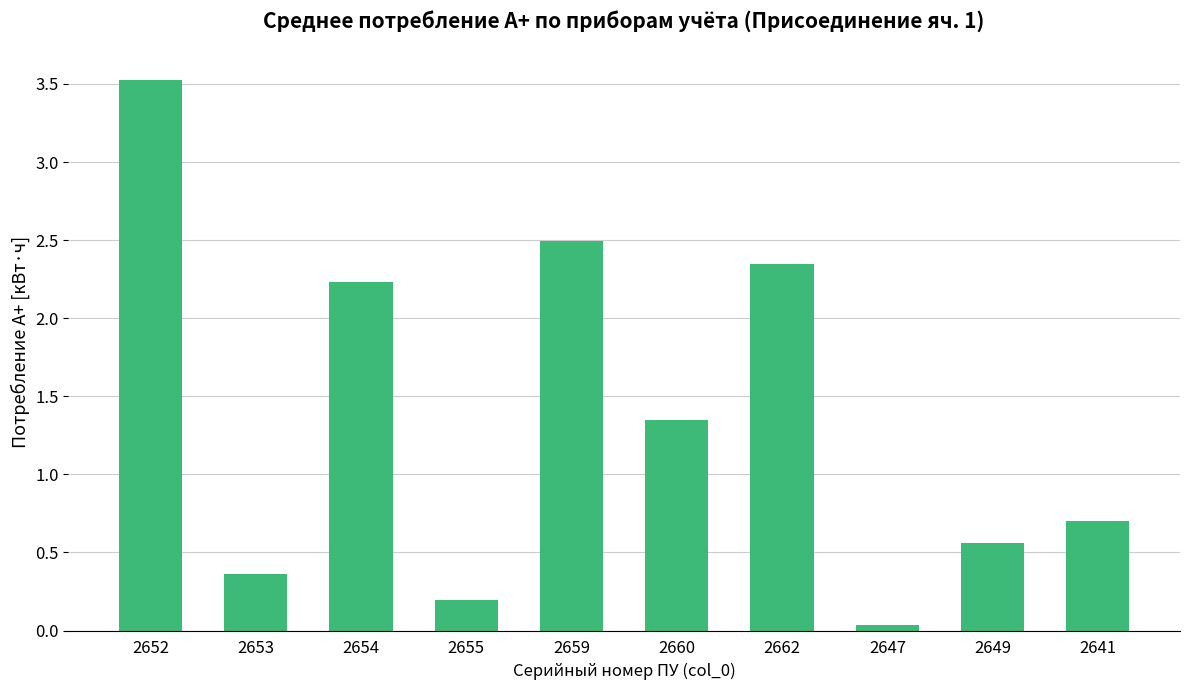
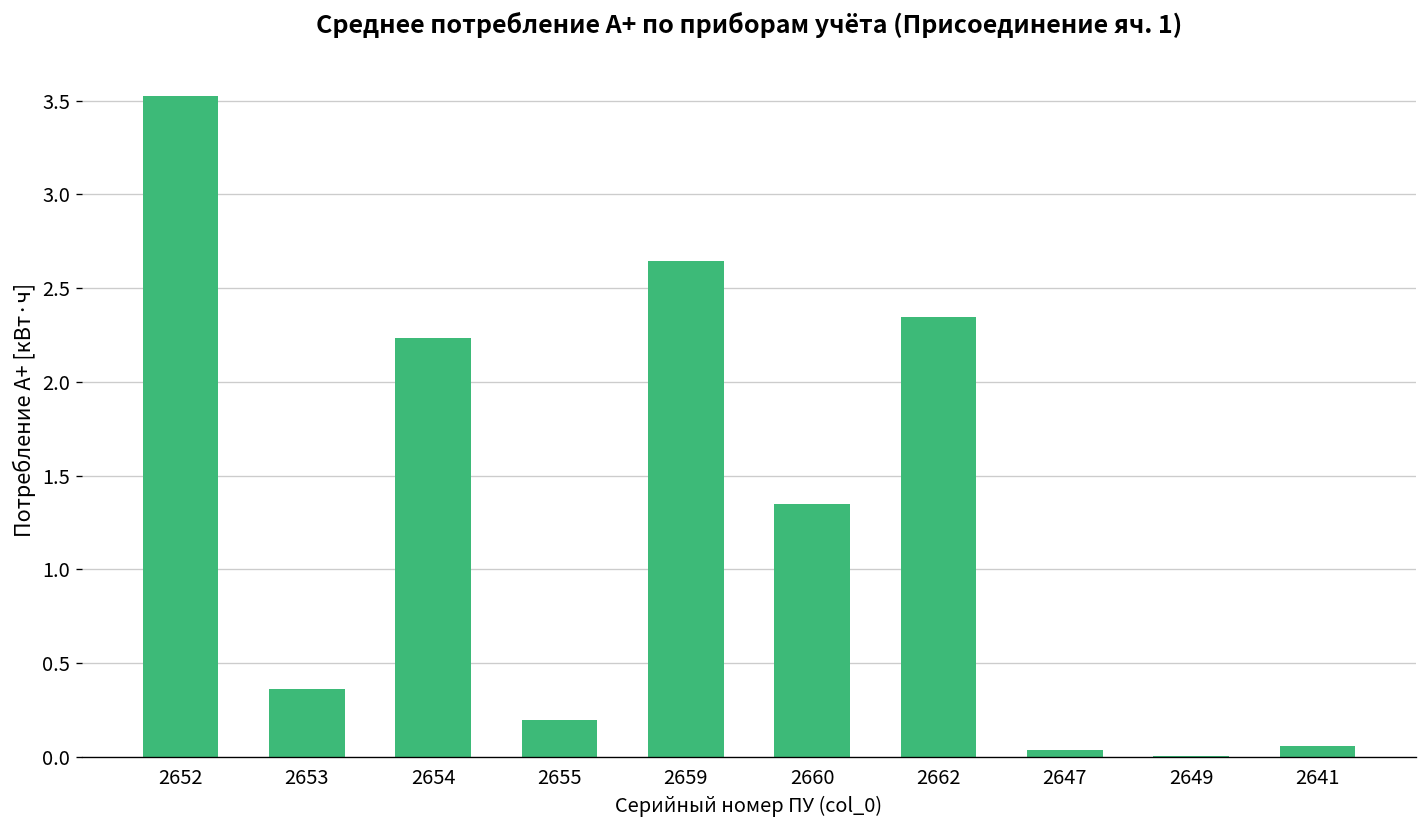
  {
    "2652": 3.52,
    "2653": 0.36,
    "2654": 2.23,
    "2655": 0.20,
-   "2659": 2.50,
+   "2659": 2.64,
    "2660": 1.35,
    "2662": 2.35,
    "2647": 0.04,
-   "2649": 0.56,
-   "2641": 0.70
+   "2649": 0.00,
+   "2641": 0.06
  }
